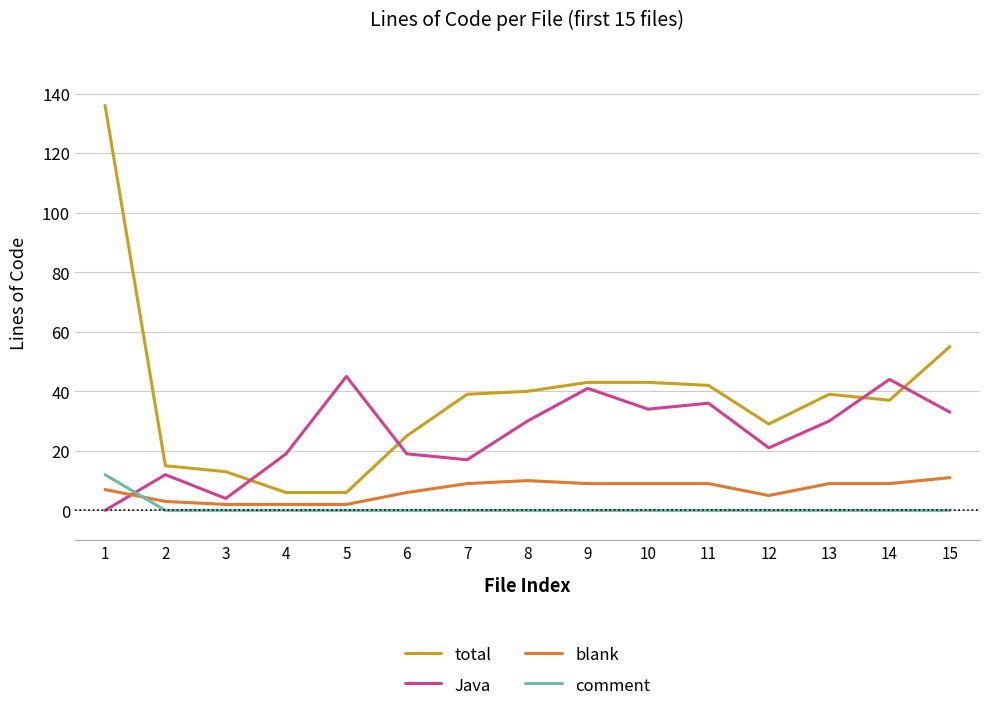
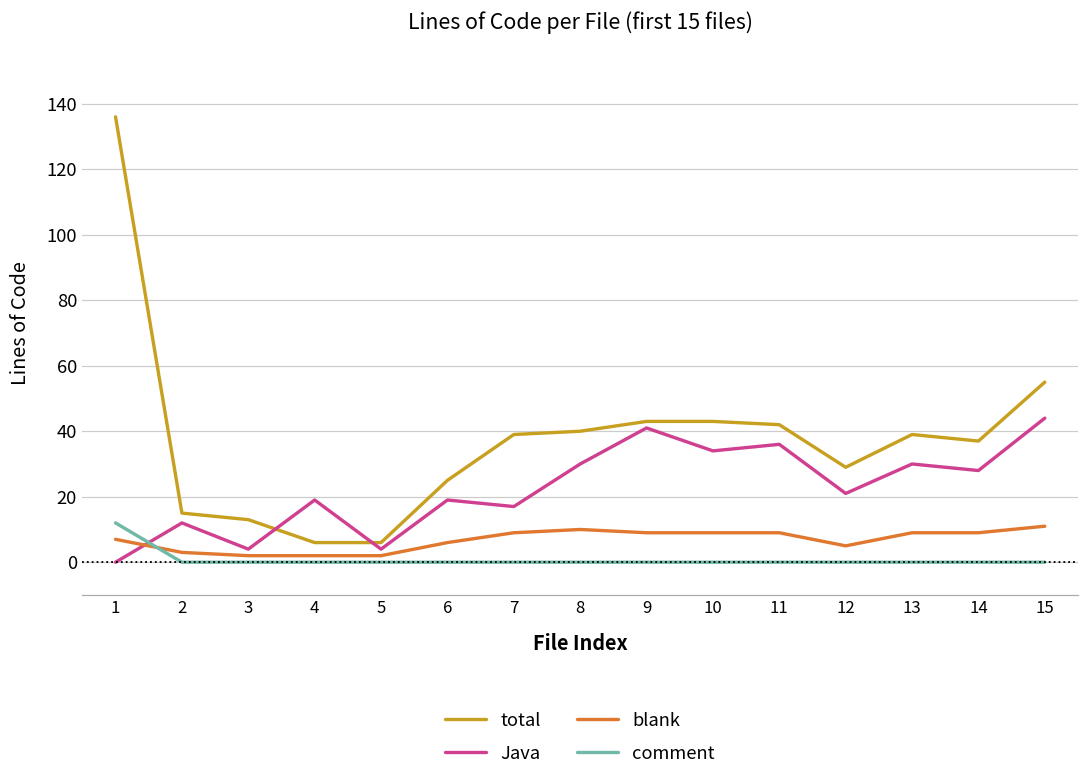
  {
    "Java": {
      "1": 0,
      "2": 12,
      "3": 4,
      "4": 19,
-     "5": 45,
+     "5": 4,
      "6": 19,
      "7": 17,
      "8": 30,
      "9": 41,
      "10": 34,
      "11": 36,
      "12": 21,
      "13": 30,
-     "14": 44,
-     "15": 33
+     "14": 28,
+     "15": 44
    },
    "comment": {
      "1": 12,
      "2": 0,
      "3": 0,
      "4": 0,
      "5": 0,
      "6": 0,
      "7": 0,
      "8": 0,
      "9": 0,
      "10": 0,
      "11": 0,
      "12": 0,
      "13": 0,
      "14": 0,
      "15": 0
    }
  }
